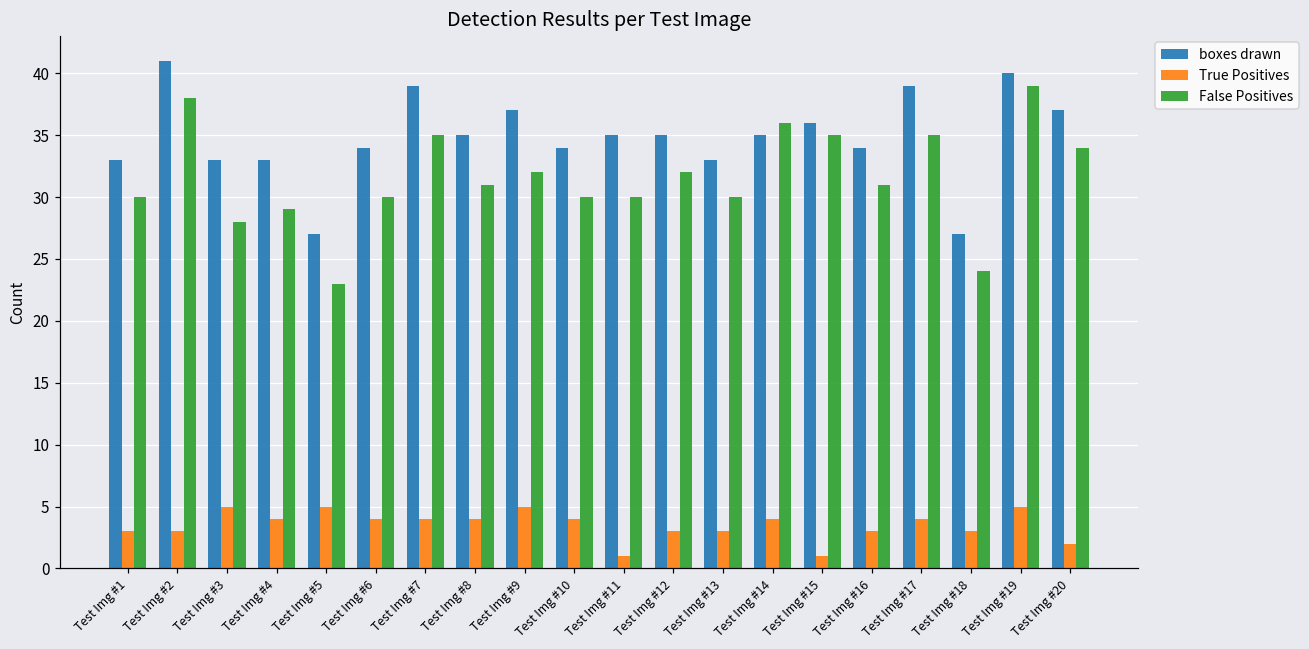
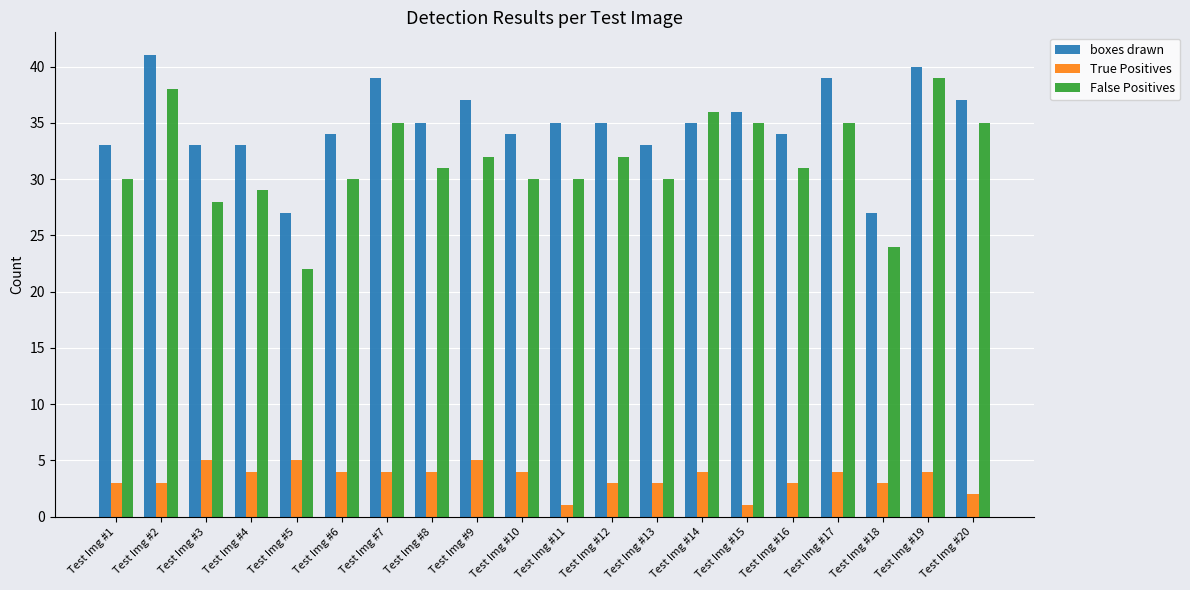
  {
    "boxes drawn": {
      "Test Img #1": 33,
      "Test Img #2": 41,
      "Test Img #3": 33,
      "Test Img #4": 33,
      "Test Img #5": 27,
      "Test Img #6": 34,
      "Test Img #7": 39,
      "Test Img #8": 35,
      "Test Img #9": 37,
      "Test Img #10": 34,
      "Test Img #11": 35,
      "Test Img #12": 35,
      "Test Img #13": 33,
      "Test Img #14": 35,
      "Test Img #15": 36,
      "Test Img #16": 34,
      "Test Img #17": 39,
      "Test Img #18": 27,
      "Test Img #19": 40,
      "Test Img #20": 37
    },
    "True Positives": {
      "Test Img #1": 3,
      "Test Img #2": 3,
      "Test Img #3": 5,
      "Test Img #4": 4,
      "Test Img #5": 5,
      "Test Img #6": 4,
      "Test Img #7": 4,
      "Test Img #8": 4,
      "Test Img #9": 5,
      "Test Img #10": 4,
      "Test Img #11": 1,
      "Test Img #12": 3,
      "Test Img #13": 3,
      "Test Img #14": 4,
      "Test Img #15": 1,
      "Test Img #16": 3,
      "Test Img #17": 4,
      "Test Img #18": 3,
-     "Test Img #19": 5,
+     "Test Img #19": 4,
      "Test Img #20": 2
    },
    "False Positives": {
      "Test Img #1": 30,
      "Test Img #2": 38,
      "Test Img #3": 28,
      "Test Img #4": 29,
-     "Test Img #5": 23,
+     "Test Img #5": 22,
      "Test Img #6": 30,
      "Test Img #7": 35,
      "Test Img #8": 31,
      "Test Img #9": 32,
      "Test Img #10": 30,
      "Test Img #11": 30,
      "Test Img #12": 32,
      "Test Img #13": 30,
      "Test Img #14": 36,
      "Test Img #15": 35,
      "Test Img #16": 31,
      "Test Img #17": 35,
      "Test Img #18": 24,
      "Test Img #19": 39,
-     "Test Img #20": 34
+     "Test Img #20": 35
    }
  }
